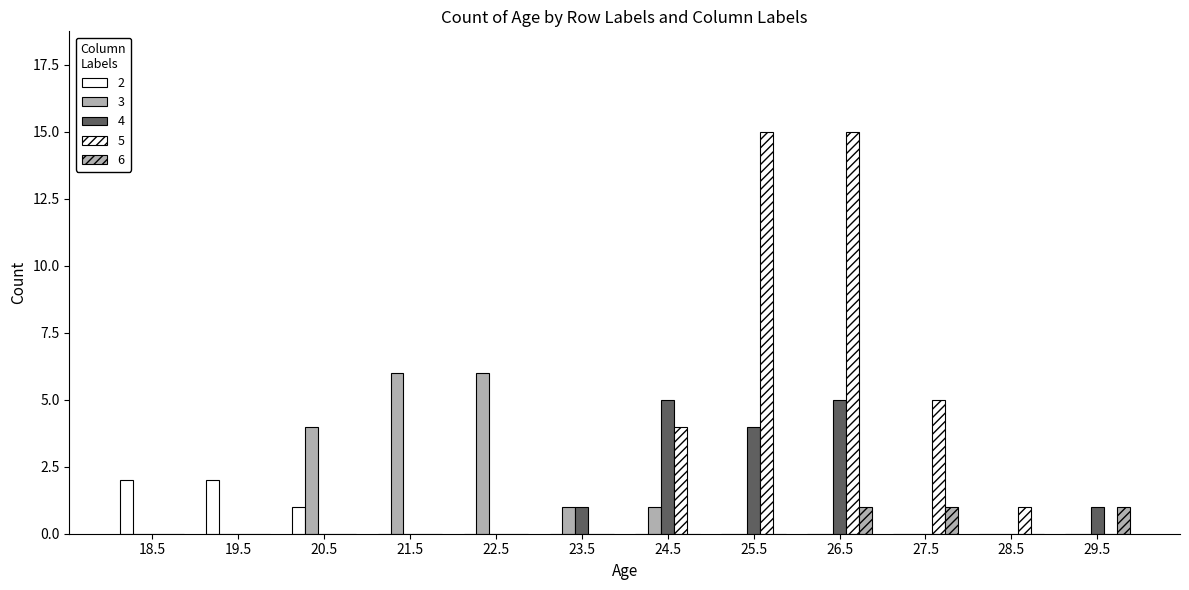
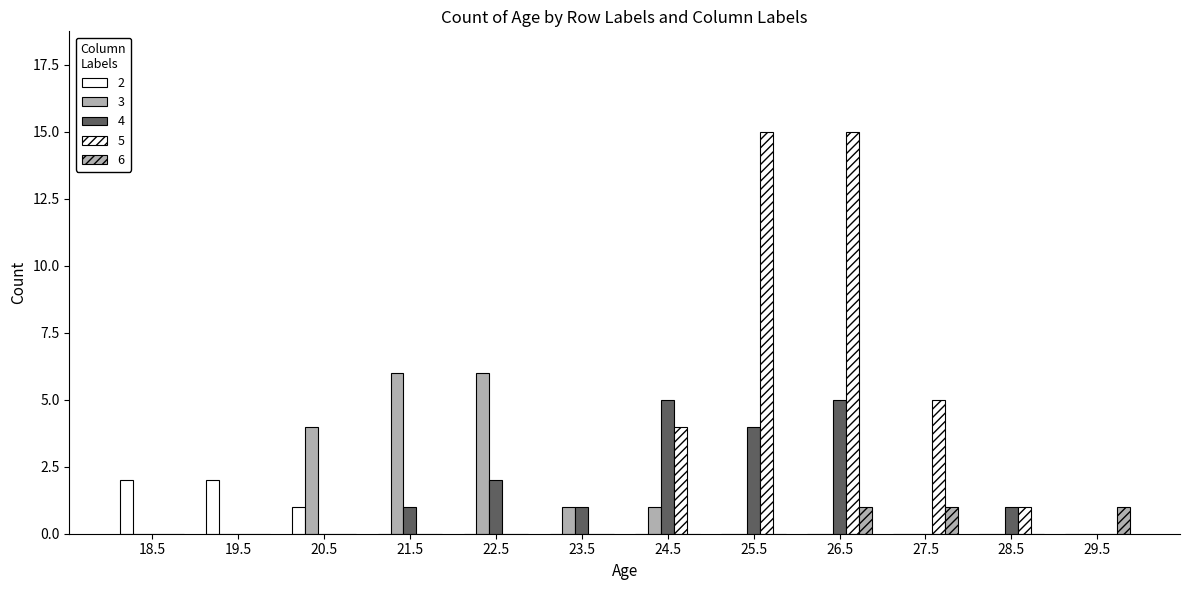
  {
    "4": {
      "18.5": 0,
      "19.5": 0,
      "20.5": 0,
-     "21.5": 0,
-     "22.5": 0,
+     "21.5": 1,
+     "22.5": 2,
      "23.5": 1,
      "24.5": 5,
      "25.5": 4,
      "26.5": 5,
      "27.5": 0,
-     "28.5": 0,
-     "29.5": 1
+     "28.5": 1,
+     "29.5": 0
    }
  }
